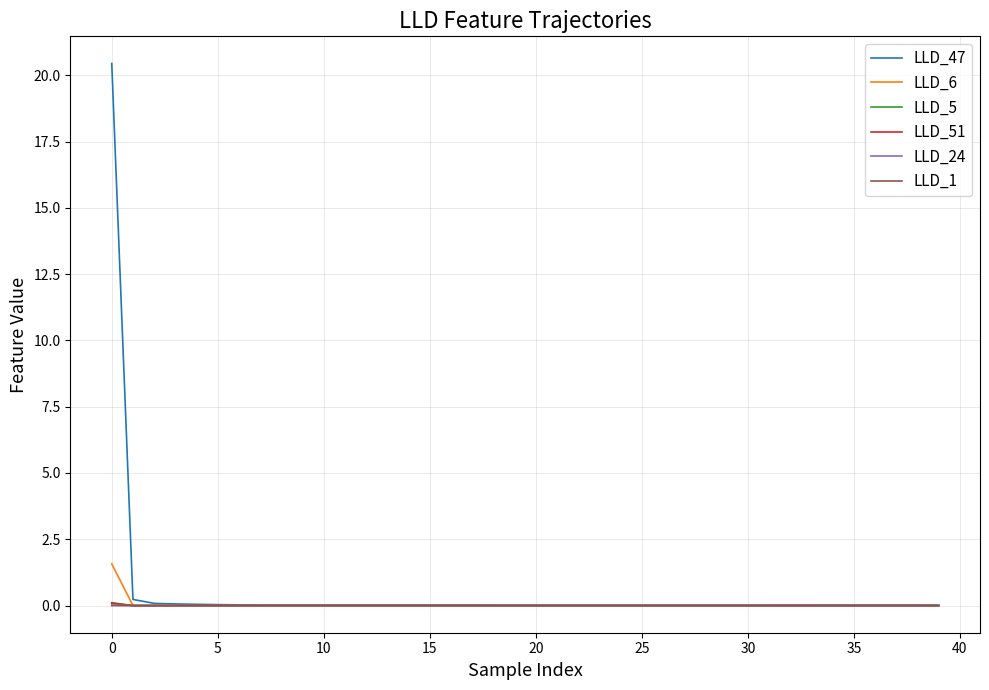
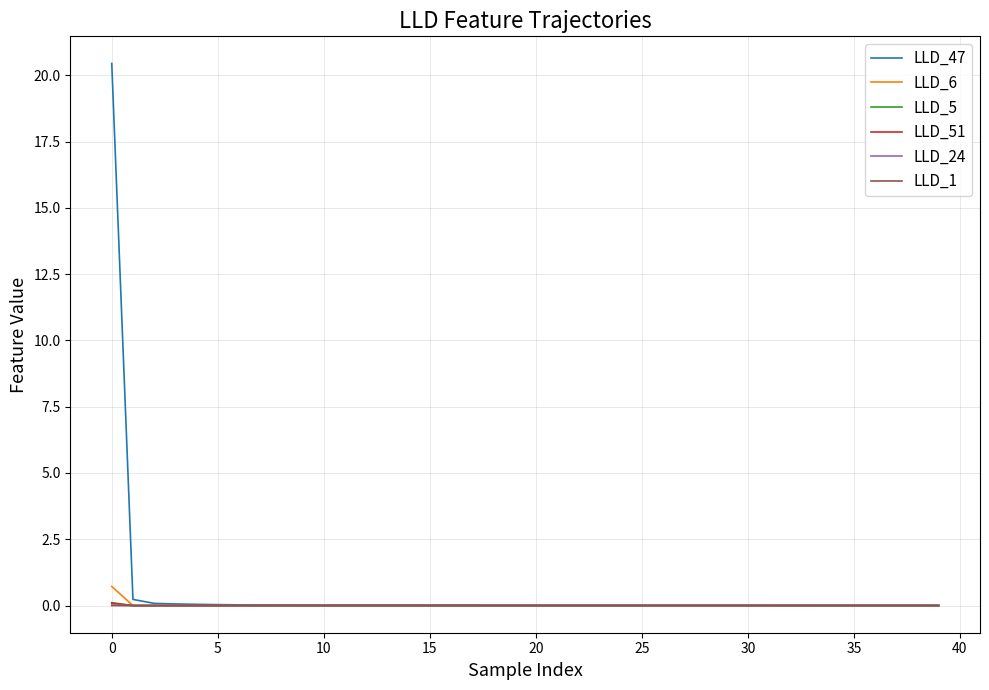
  {
    "LLD_47": {
      "0": 20.4
    },
    "LLD_6": {
-     "0": 1.6
+     "0": 0.7
    }
  }
